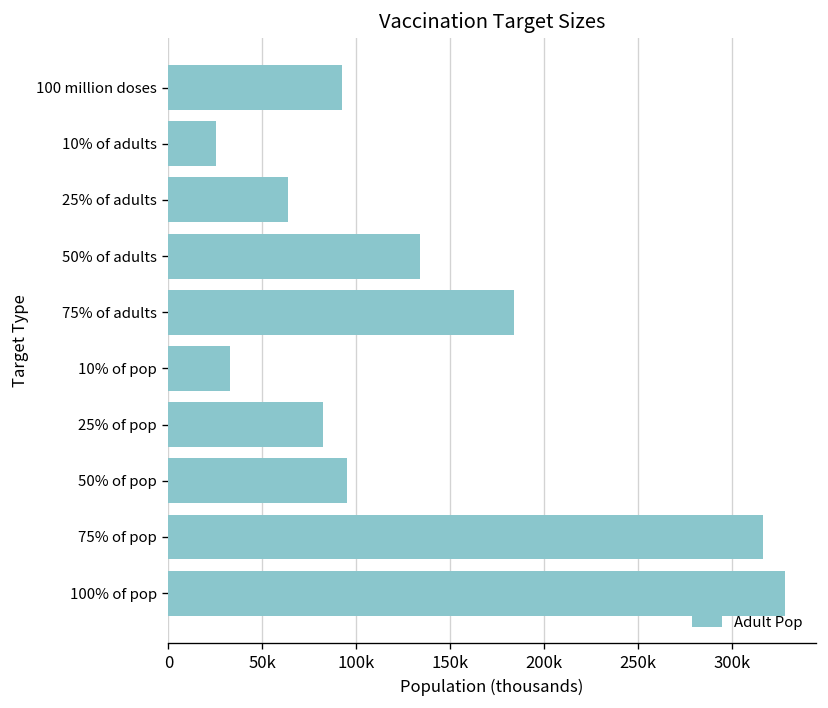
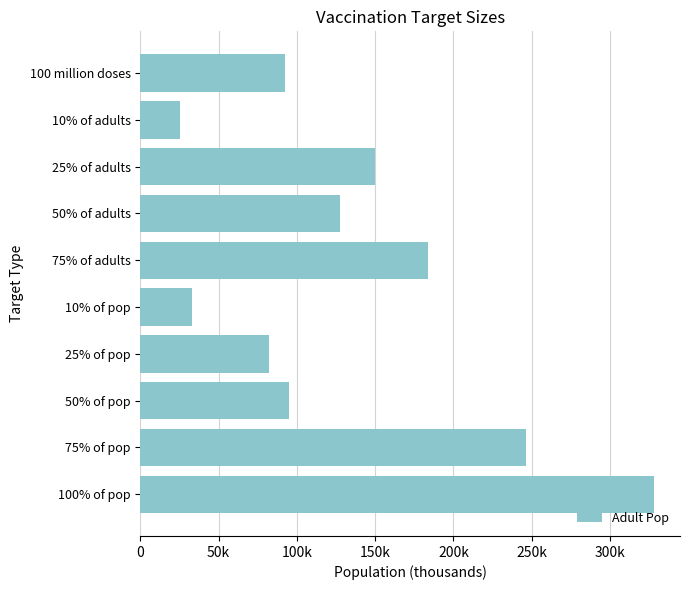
  {
    "100 million doses": 92000,
    "10% of adults": 26000,
-   "25% of adults": 64000,
-   "50% of adults": 134000,
+   "25% of adults": 150000,
+   "50% of adults": 128000,
    "75% of adults": 184000,
    "10% of pop": 33000,
    "25% of pop": 82000,
    "50% of pop": 95000,
-   "75% of pop": 316000,
+   "75% of pop": 246000,
    "100% of pop": 328000
  }
